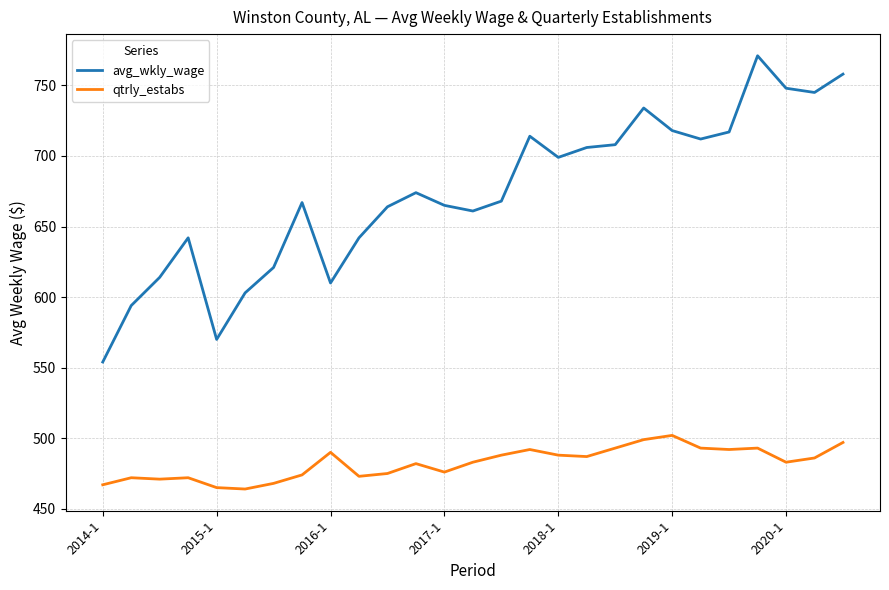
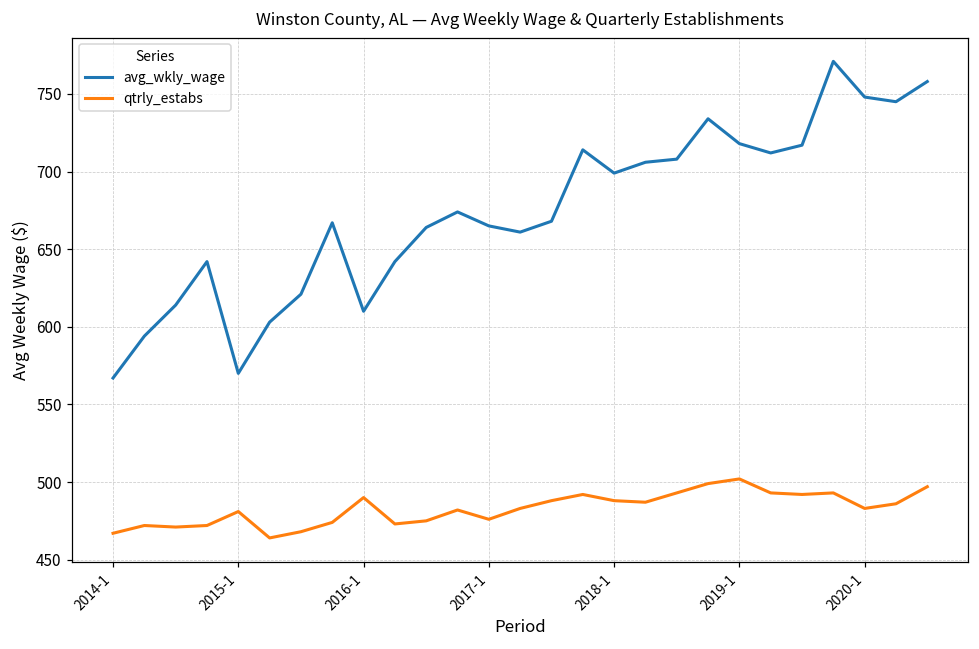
  {
    "avg_wkly_wage": {
-     "2014-1": 554,
+     "2014-1": 567,
      "2015-1": 570,
      "2016-1": 610,
      "2017-1": 665,
      "2018-1": 699,
      "2019-1": 718,
      "2020-1": 748
    },
    "qtrly_estabs": {
      "2014-1": 467,
-     "2015-1": 465,
+     "2015-1": 481,
      "2016-1": 490,
      "2017-1": 476,
      "2018-1": 488,
      "2019-1": 502,
      "2020-1": 483
    }
  }
